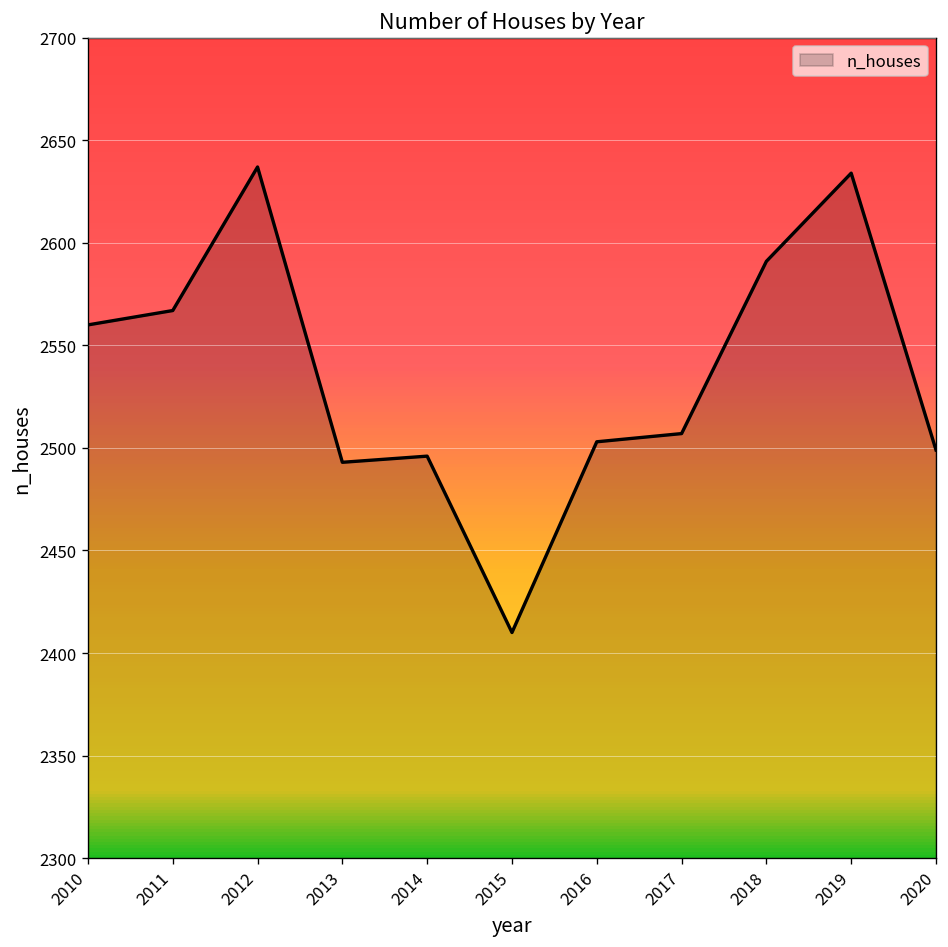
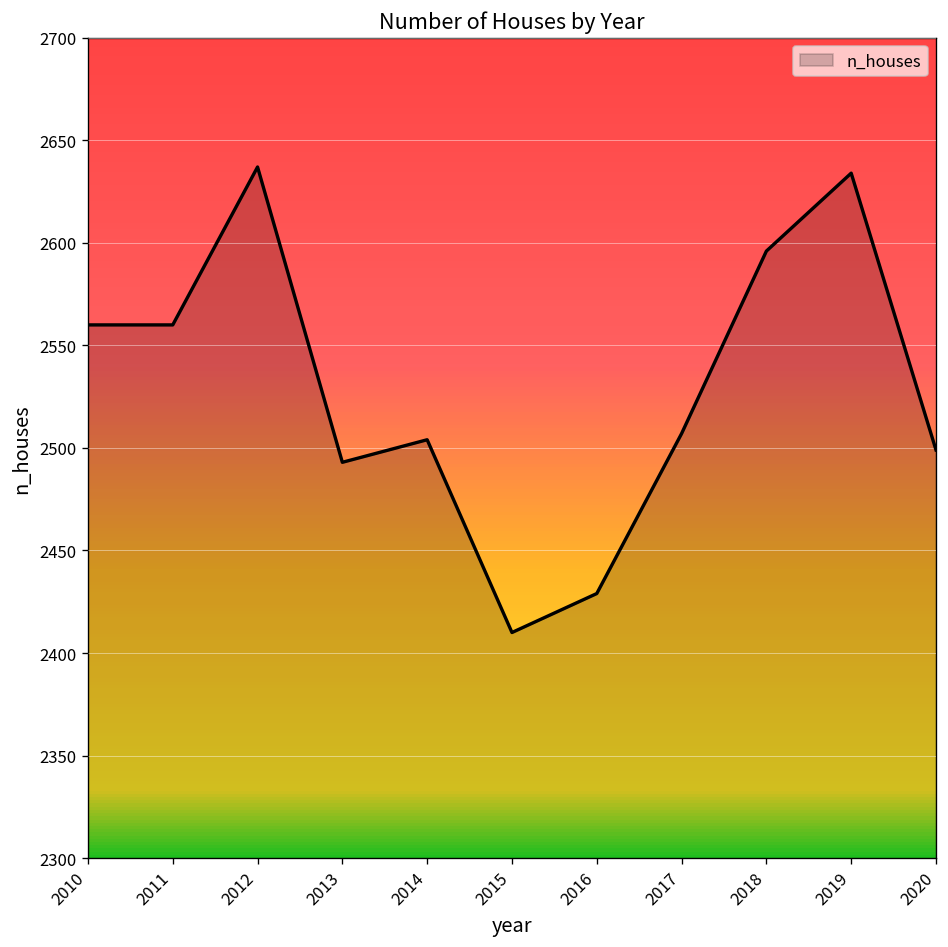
  {
    "2010": 2560,
-   "2011": 2567,
+   "2011": 2560,
    "2012": 2637,
    "2013": 2493,
-   "2014": 2496,
+   "2014": 2504,
    "2015": 2410,
-   "2016": 2503,
+   "2016": 2429,
    "2017": 2507,
-   "2018": 2591,
+   "2018": 2596,
    "2019": 2634,
    "2020": 2499
  }
